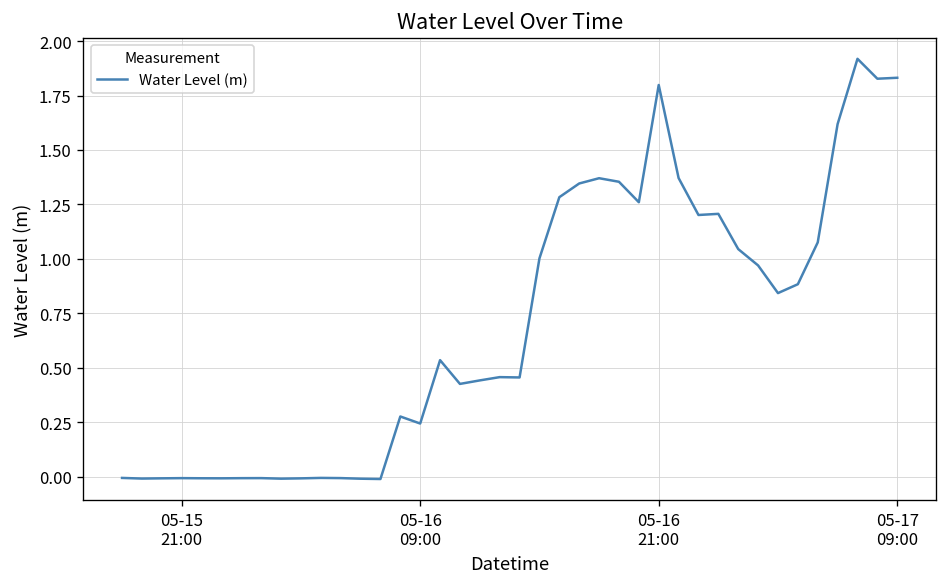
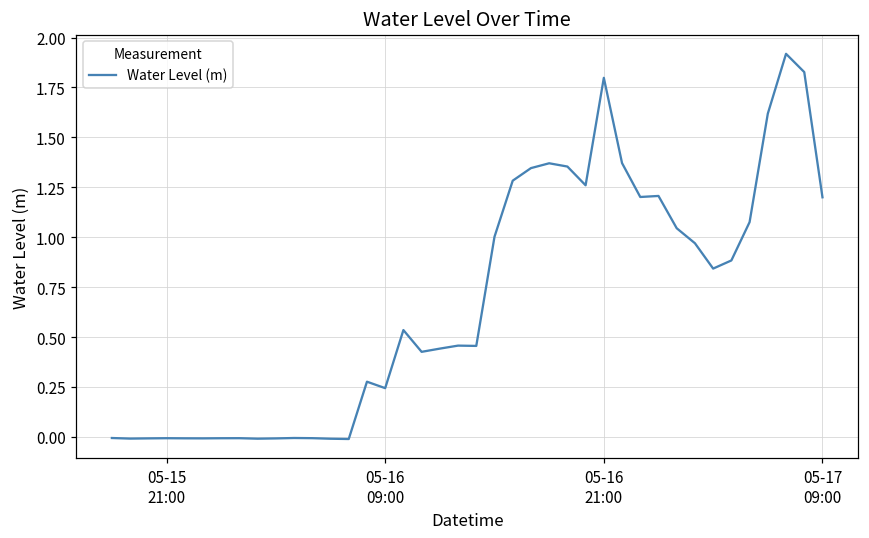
  {
    "05-15 21:00": -0.01,
    "05-16 09:00": 0.24,
    "05-16 21:00": 1.80,
-   "05-17 09:00": 1.83
+   "05-17 09:00": 1.20
  }
